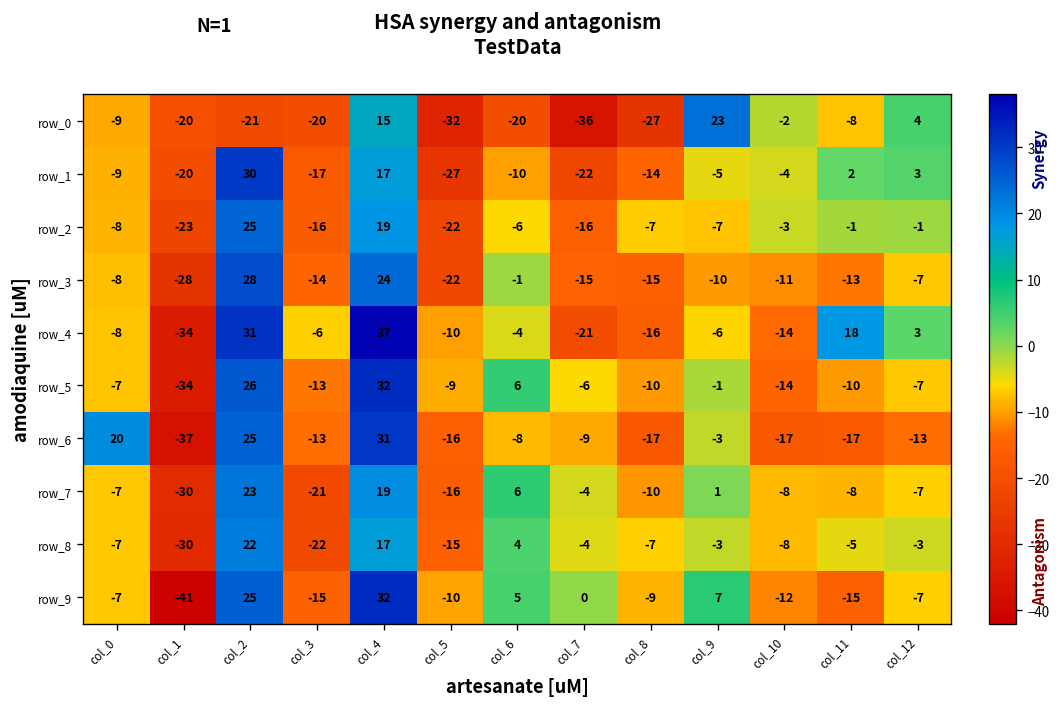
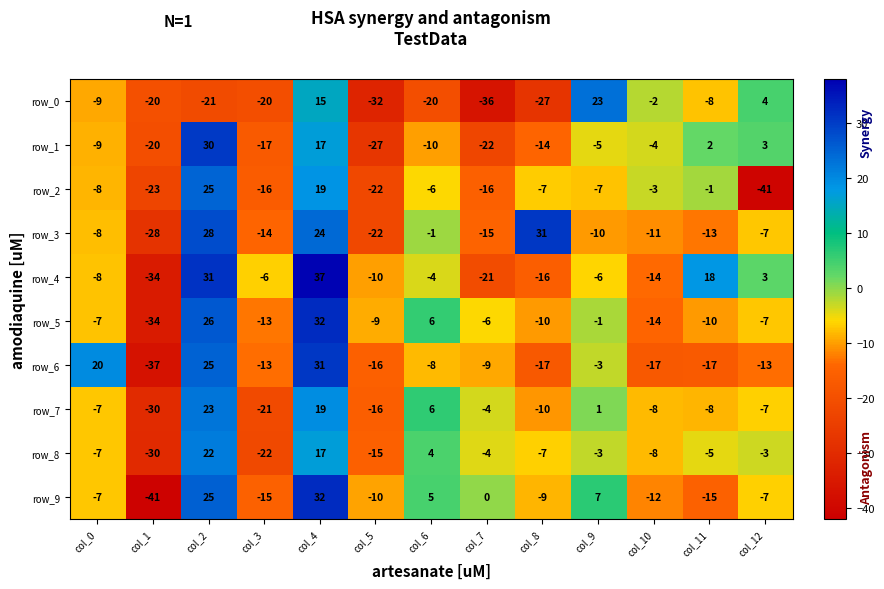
  {
    "row_0": {
      "col_0": -9,
      "col_1": -20,
      "col_2": -21,
      "col_3": -20,
      "col_4": 15,
      "col_5": -32,
      "col_6": -20,
      "col_7": -36,
      "col_8": -27,
      "col_9": 23,
      "col_10": -2,
      "col_11": -8,
      "col_12": 4
    },
    "row_1": {
      "col_0": -9,
      "col_1": -20,
      "col_2": 30,
      "col_3": -17,
      "col_4": 17,
      "col_5": -27,
      "col_6": -10,
      "col_7": -22,
      "col_8": -14,
      "col_9": -5,
      "col_10": -4,
      "col_11": 2,
      "col_12": 3
    },
    "row_2": {
      "col_0": -8,
      "col_1": -23,
      "col_2": 25,
      "col_3": -16,
      "col_4": 19,
      "col_5": -22,
      "col_6": -6,
      "col_7": -16,
      "col_8": -7,
      "col_9": -7,
      "col_10": -3,
      "col_11": -1,
-     "col_12": -1
+     "col_12": -41
    },
    "row_3": {
      "col_0": -8,
      "col_1": -28,
      "col_2": 28,
      "col_3": -14,
      "col_4": 24,
      "col_5": -22,
      "col_6": -1,
      "col_7": -15,
-     "col_8": -15,
+     "col_8": 31,
      "col_9": -10,
      "col_10": -11,
      "col_11": -13,
      "col_12": -7
    },
    "row_4": {
      "col_0": -8,
      "col_1": -34,
      "col_2": 31,
      "col_3": -6,
      "col_4": 37,
      "col_5": -10,
      "col_6": -4,
      "col_7": -21,
      "col_8": -16,
      "col_9": -6,
      "col_10": -14,
      "col_11": 18,
      "col_12": 3
    },
    "row_5": {
      "col_0": -7,
      "col_1": -34,
      "col_2": 26,
      "col_3": -13,
      "col_4": 32,
      "col_5": -9,
      "col_6": 6,
      "col_7": -6,
      "col_8": -10,
      "col_9": -1,
      "col_10": -14,
      "col_11": -10,
      "col_12": -7
    },
    "row_6": {
      "col_0": 20,
      "col_1": -37,
      "col_2": 25,
      "col_3": -13,
      "col_4": 31,
      "col_5": -16,
      "col_6": -8,
      "col_7": -9,
      "col_8": -17,
      "col_9": -3,
      "col_10": -17,
      "col_11": -17,
      "col_12": -13
    },
    "row_7": {
      "col_0": -7,
      "col_1": -30,
      "col_2": 23,
      "col_3": -21,
      "col_4": 19,
      "col_5": -16,
      "col_6": 6,
      "col_7": -4,
      "col_8": -10,
      "col_9": 1,
      "col_10": -8,
      "col_11": -8,
      "col_12": -7
    },
    "row_8": {
      "col_0": -7,
      "col_1": -30,
      "col_2": 22,
      "col_3": -22,
      "col_4": 17,
      "col_5": -15,
      "col_6": 4,
      "col_7": -4,
      "col_8": -7,
      "col_9": -3,
      "col_10": -8,
      "col_11": -5,
      "col_12": -3
    },
    "row_9": {
      "col_0": -7,
      "col_1": -41,
      "col_2": 25,
      "col_3": -15,
      "col_4": 32,
      "col_5": -10,
      "col_6": 5,
      "col_7": 0,
      "col_8": -9,
      "col_9": 7,
      "col_10": -12,
      "col_11": -15,
      "col_12": -7
    }
  }
